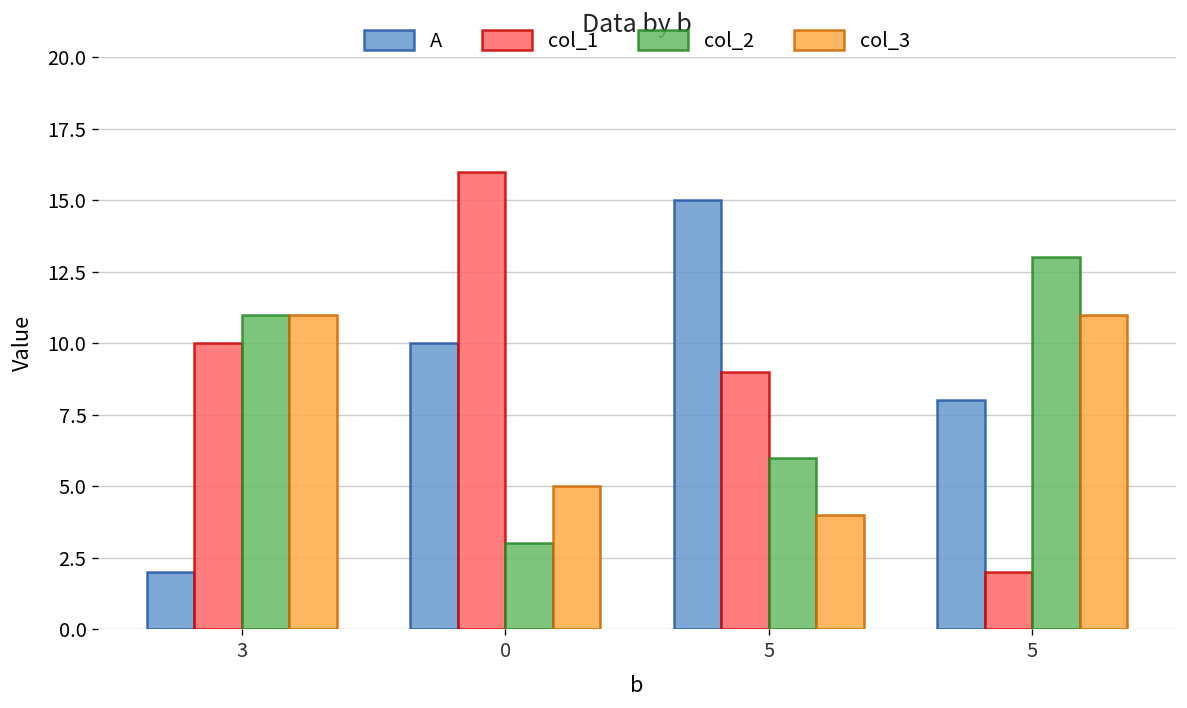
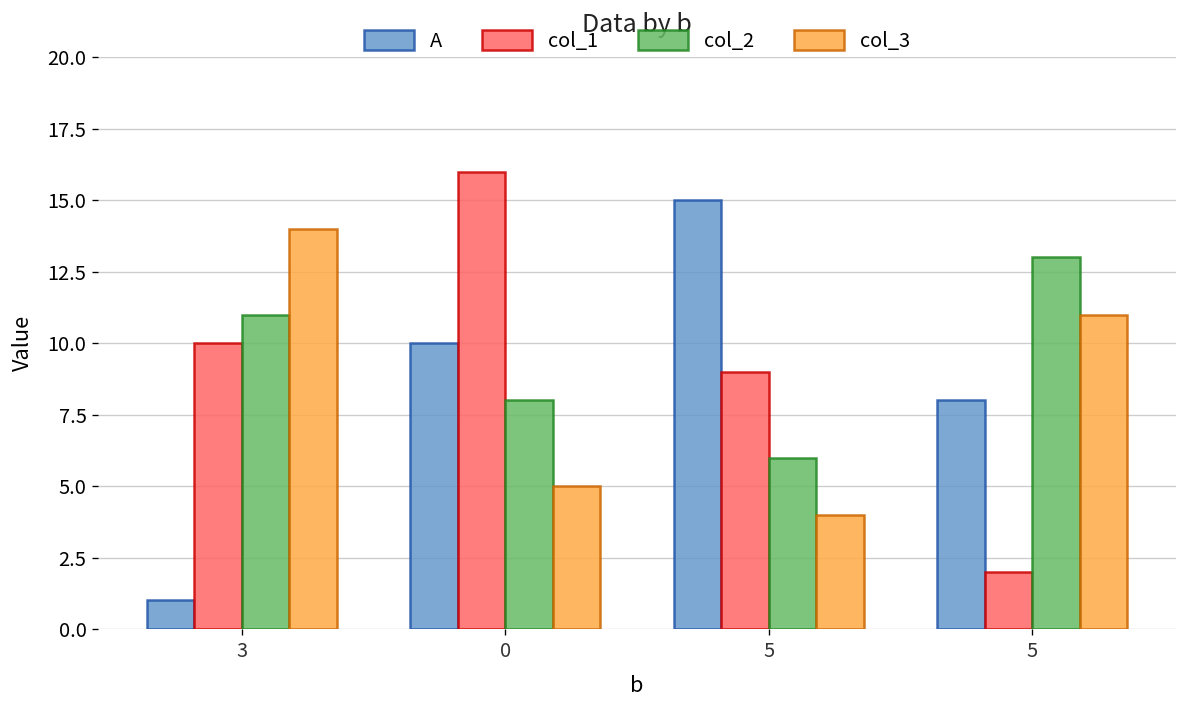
  {
    "A": {
-     "3": 2,
+     "3": 1,
      "0": 10
    },
    "col_1": {
      "3": 10,
      "0": 16
    },
    "col_2": {
      "3": 11,
-     "0": 3
+     "0": 8
    },
    "col_3": {
-     "3": 11,
+     "3": 14,
      "0": 5
    }
  }
